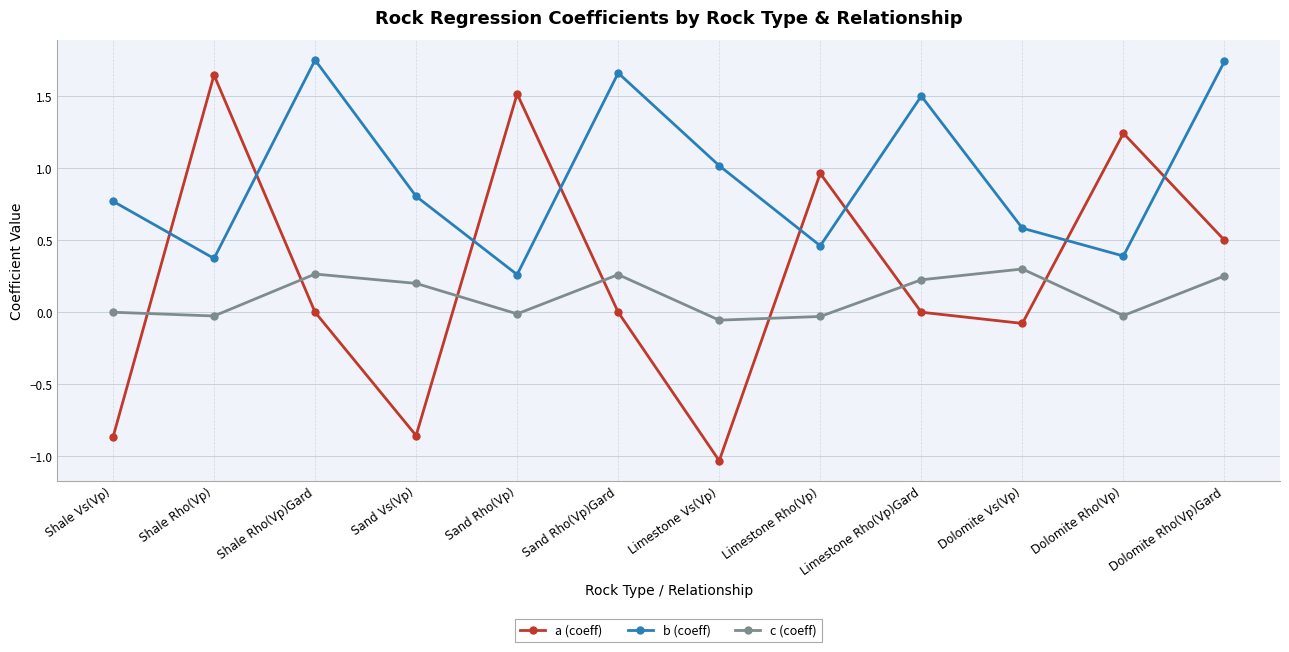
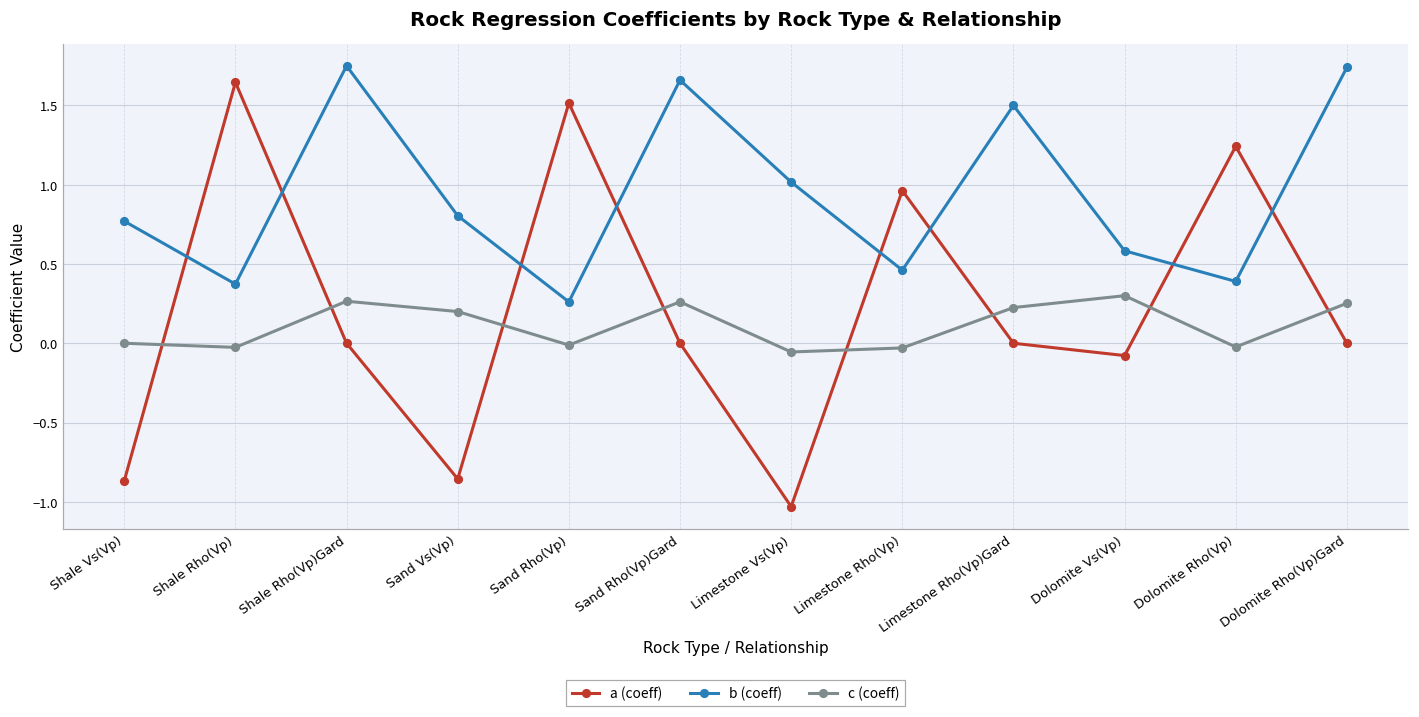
  {
    "a (coeff)": {
      "Shale Vs(Vp)": -0.87,
      "Shale Rho(Vp)": 1.65,
      "Shale Rho(Vp)Gard": 0.0,
      "Sand Vs(Vp)": -0.86,
      "Sand Rho(Vp)": 1.5,
      "Sand Rho(Vp)Gard": 0.0,
      "Limestone Vs(Vp)": -1.03,
      "Limestone Rho(Vp)": 0.96,
      "Limestone Rho(Vp)Gard": 0.0,
      "Dolomite Vs(Vp)": -0.08,
      "Dolomite Rho(Vp)": 1.24,
-     "Dolomite Rho(Vp)Gard": 0.5
+     "Dolomite Rho(Vp)Gard": 0.0
    },
    "b (coeff)": {
      "Shale Vs(Vp)": 0.77,
      "Shale Rho(Vp)": 0.37,
      "Shale Rho(Vp)Gard": 1.75,
      "Sand Vs(Vp)": 0.8,
      "Sand Rho(Vp)": 0.26,
      "Sand Rho(Vp)Gard": 1.66,
      "Limestone Vs(Vp)": 1.0,
      "Limestone Rho(Vp)": 0.46,
      "Limestone Rho(Vp)Gard": 1.5,
      "Dolomite Vs(Vp)": 0.6,
      "Dolomite Rho(Vp)": 0.4,
      "Dolomite Rho(Vp)Gard": 1.74
    },
    "c (coeff)": {
      "Shale Vs(Vp)": 0.0,
      "Shale Rho(Vp)": -0.03,
      "Shale Rho(Vp)Gard": 0.27,
      "Sand Vs(Vp)": 0.2,
      "Sand Rho(Vp)": 0.0,
      "Sand Rho(Vp)Gard": 0.26,
      "Limestone Vs(Vp)": -0.06,
      "Limestone Rho(Vp)": -0.03,
      "Limestone Rho(Vp)Gard": 0.23,
      "Dolomite Vs(Vp)": 0.3,
      "Dolomite Rho(Vp)": -0.02,
      "Dolomite Rho(Vp)Gard": 0.25
    }
  }
